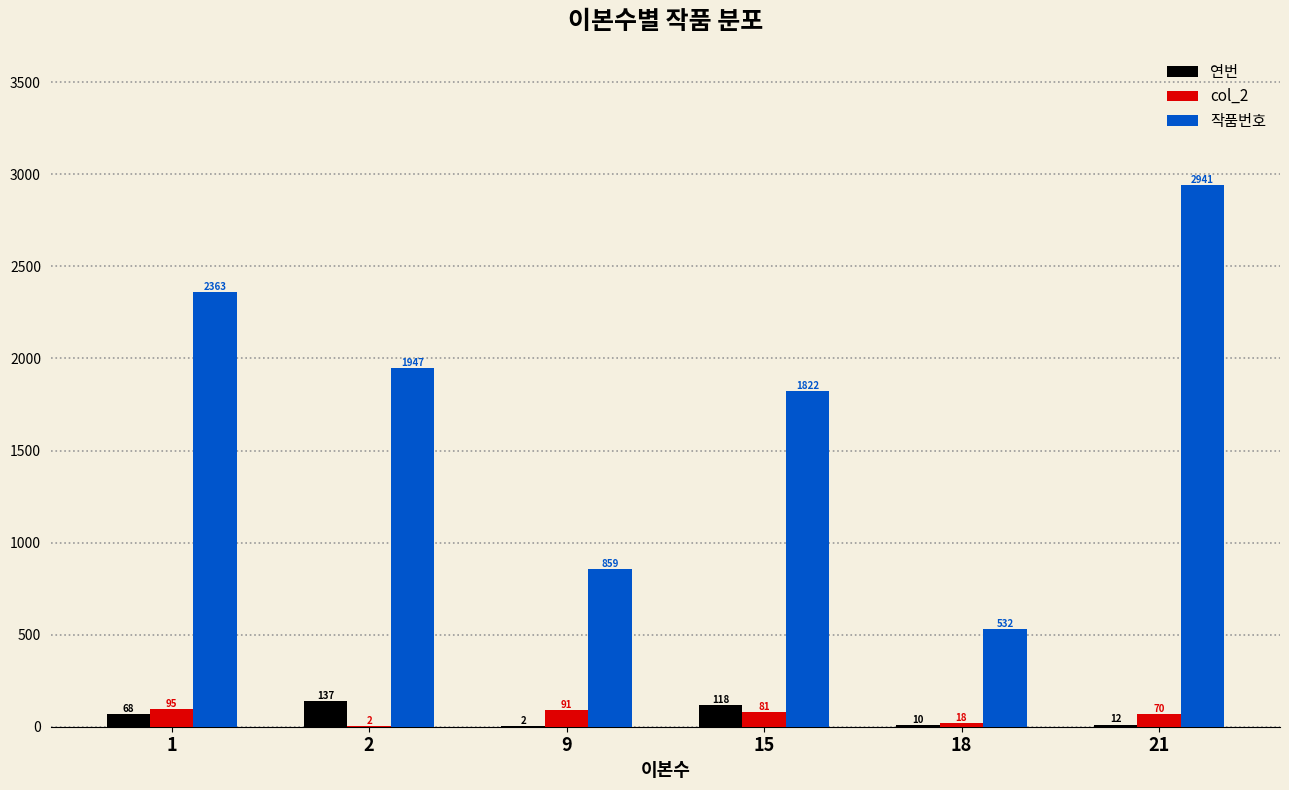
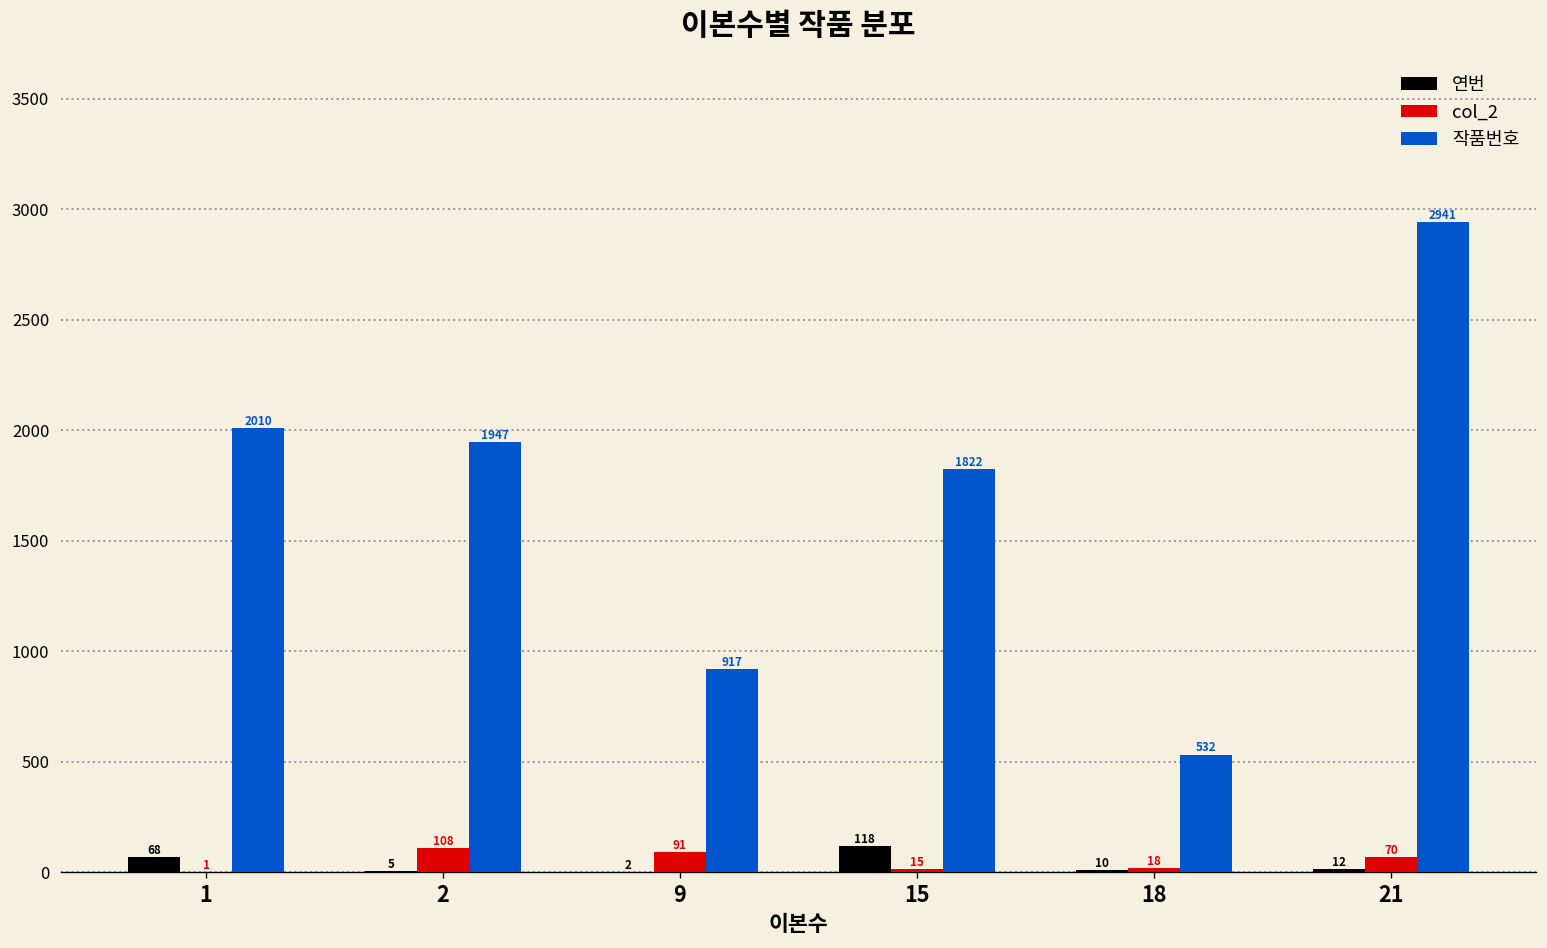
  {
    "연번": {
      "1": 68,
-     "2": 137,
+     "2": 5,
      "9": 2,
      "15": 118,
      "18": 10,
      "21": 12
    },
    "col_2": {
-     "1": 95,
-     "2": 2,
+     "1": 1,
+     "2": 108,
      "9": 91,
-     "15": 81,
+     "15": 15,
      "18": 18,
      "21": 70
    },
    "작품번호": {
-     "1": 2363,
+     "1": 2010,
      "2": 1947,
-     "9": 859,
+     "9": 917,
      "15": 1822,
      "18": 532,
      "21": 2941
    }
  }
